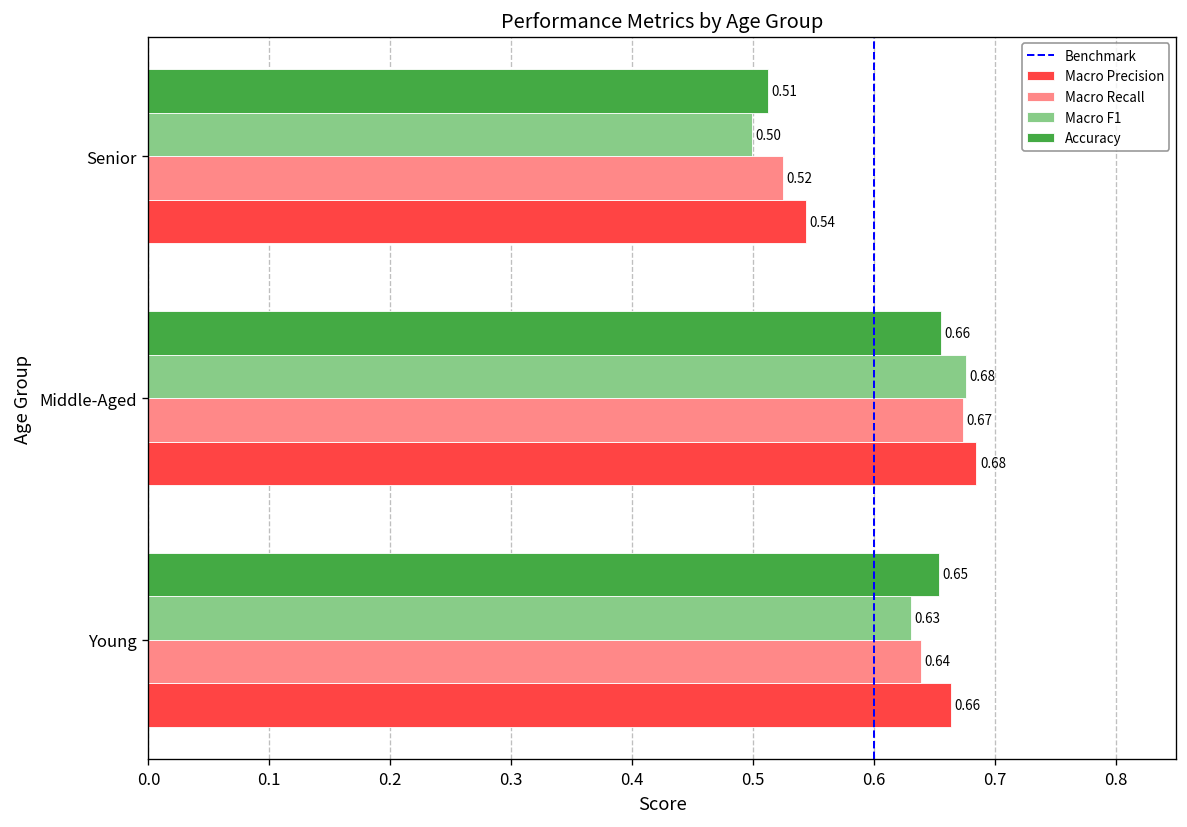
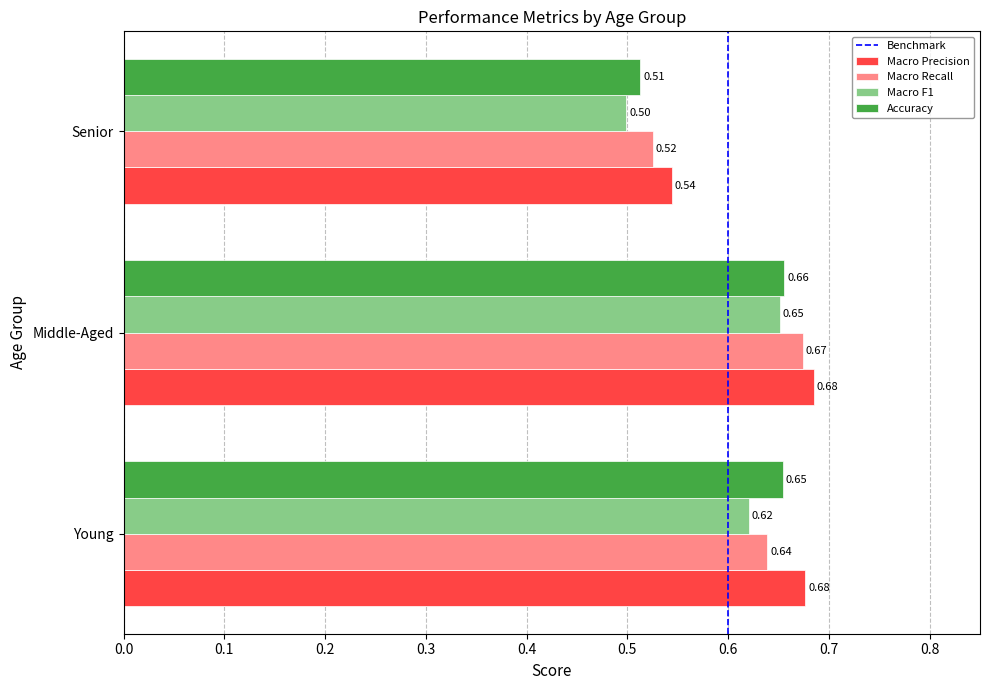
  {
    "Macro Precision": {
      "Senior": 0.54,
      "Middle-Aged": 0.68,
-     "Young": 0.66
+     "Young": 0.68
    },
    "Macro Recall": {
      "Senior": 0.52,
      "Middle-Aged": 0.67,
      "Young": 0.64
    },
    "Macro F1": {
      "Senior": 0.50,
-     "Middle-Aged": 0.68,
-     "Young": 0.63
+     "Middle-Aged": 0.65,
+     "Young": 0.62
    },
    "Accuracy": {
      "Senior": 0.51,
      "Middle-Aged": 0.66,
      "Young": 0.65
    }
  }
